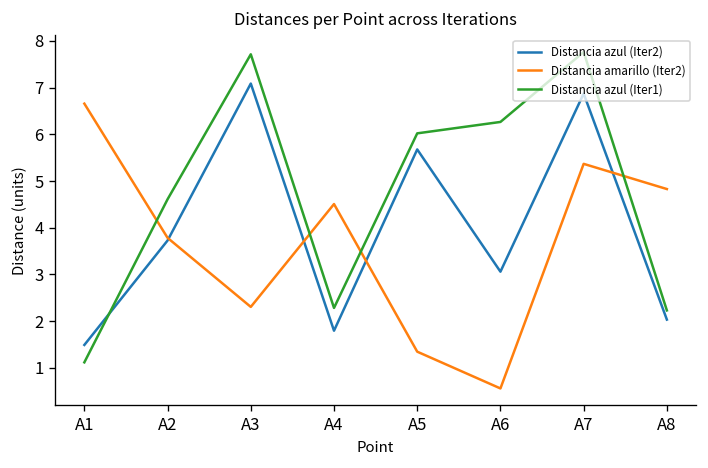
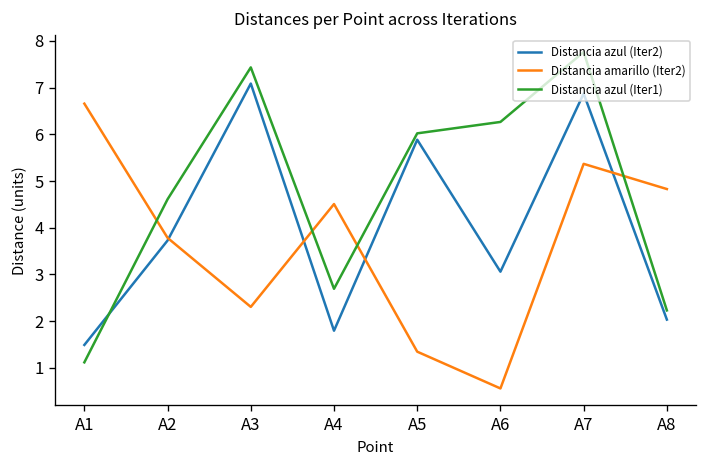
  {
    "Distancia azul (Iter2)": {
      "A1": 1.5,
      "A3": 7.1,
      "A4": 1.8,
-     "A5": 5.7,
+     "A5": 5.9,
      "A6": 3.1,
      "A8": 2.0
    },
    "Distancia amarillo (Iter2)": {
      "A1": 6.7,
      "A3": 2.3,
      "A4": 4.5,
      "A5": 1.3,
      "A6": 0.6,
      "A7": 5.4,
      "A8": 4.8
    },
    "Distancia azul (Iter1)": {
      "A1": 1.1,
      "A2": 4.6,
-     "A3": 7.7,
-     "A4": 2.3,
+     "A3": 7.4,
+     "A4": 2.7,
      "A5": 6.0,
      "A6": 6.3,
      "A8": 2.2
    }
  }
